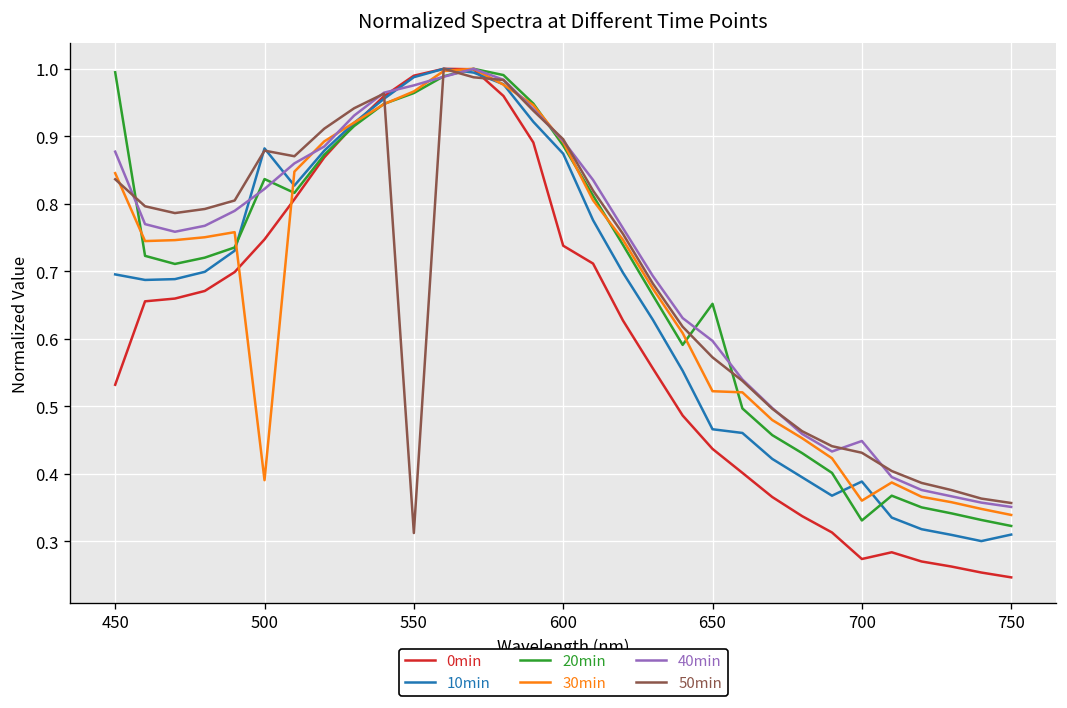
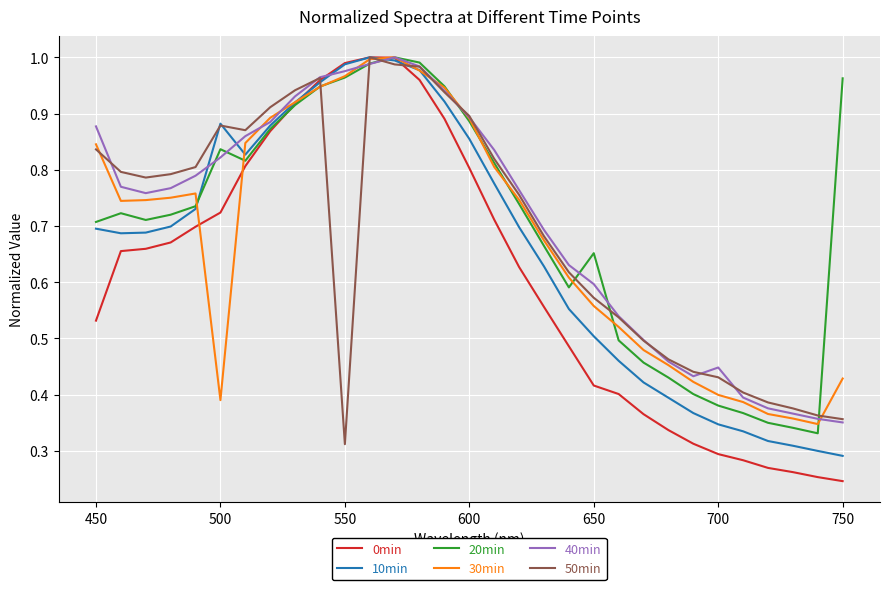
  {
    "0min": {
      "450": 0.53,
-     "500": 0.75,
-     "600": 0.74,
-     "650": 0.44,
-     "700": 0.27,
+     "500": 0.72,
+     "600": 0.80,
+     "650": 0.42,
+     "700": 0.29,
      "750": 0.25
    },
    "10min": {
      "450": 0.70,
-     "600": 0.87,
-     "650": 0.47,
-     "700": 0.39,
-     "750": 0.31
+     "600": 0.85,
+     "650": 0.50,
+     "700": 0.35,
+     "750": 0.29
    },
    "20min": {
-     "450": 0.99,
+     "450": 0.71,
      "500": 0.84,
      "600": 0.89,
      "650": 0.65,
-     "700": 0.33,
-     "750": 0.32
+     "700": 0.38,
+     "750": 0.96
    },
    "30min": {
      "450": 0.85,
      "500": 0.39,
-     "650": 0.52,
-     "700": 0.36,
-     "750": 0.34
+     "650": 0.56,
+     "700": 0.40,
+     "750": 0.43
    },
    "40min": {
      "450": 0.88,
      "500": 0.82,
      "550": 0.98,
      "650": 0.60,
      "700": 0.45,
      "750": 0.35
    },
    "50min": {
      "450": 0.84,
      "550": 0.31,
      "650": 0.57,
      "700": 0.43,
      "750": 0.36
    }
  }
